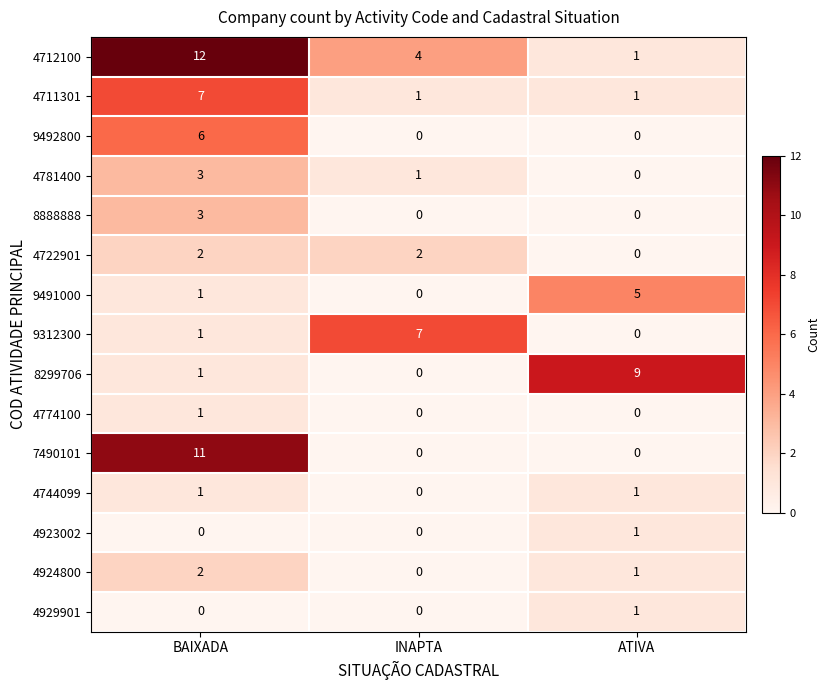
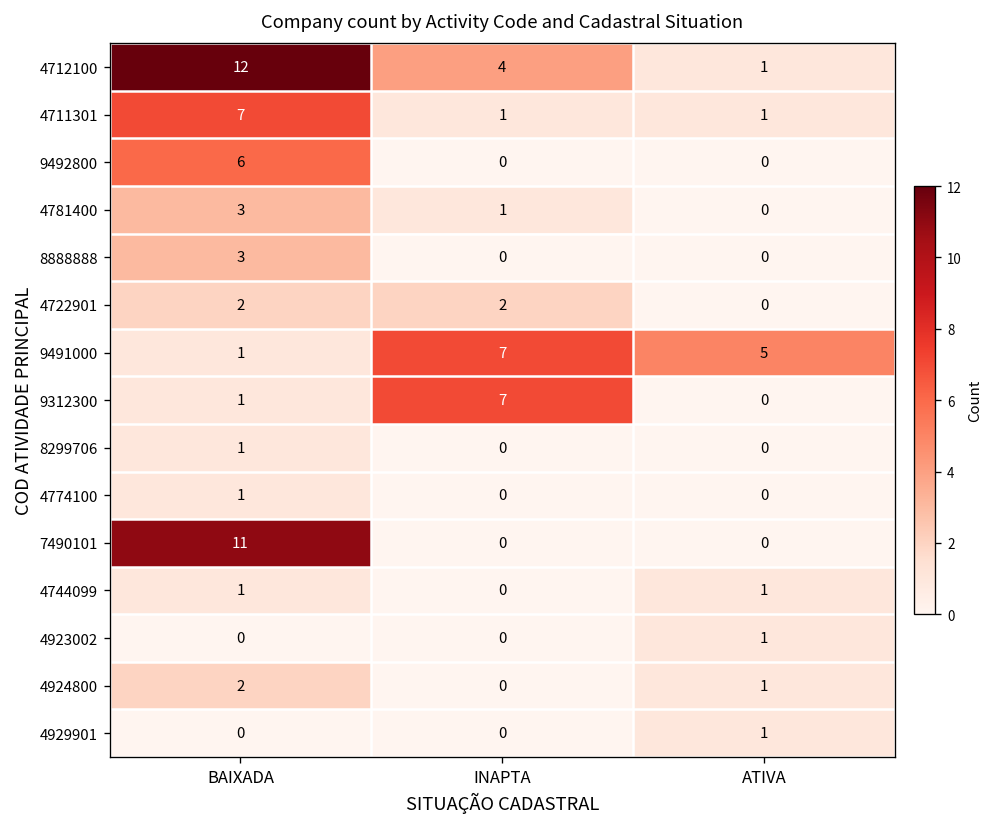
  {
    "4712100": {
      "BAIXADA": 12,
      "INAPTA": 4,
      "ATIVA": 1
    },
    "4711301": {
      "BAIXADA": 7,
      "INAPTA": 1,
      "ATIVA": 1
    },
    "9492800": {
      "BAIXADA": 6,
      "INAPTA": 0,
      "ATIVA": 0
    },
    "4781400": {
      "BAIXADA": 3,
      "INAPTA": 1,
      "ATIVA": 0
    },
    "8888888": {
      "BAIXADA": 3,
      "INAPTA": 0,
      "ATIVA": 0
    },
    "4722901": {
      "BAIXADA": 2,
      "INAPTA": 2,
      "ATIVA": 0
    },
    "9491000": {
      "BAIXADA": 1,
-     "INAPTA": 0,
+     "INAPTA": 7,
      "ATIVA": 5
    },
    "9312300": {
      "BAIXADA": 1,
      "INAPTA": 7,
      "ATIVA": 0
    },
    "8299706": {
      "BAIXADA": 1,
      "INAPTA": 0,
-     "ATIVA": 9
+     "ATIVA": 0
    },
    "4774100": {
      "BAIXADA": 1,
      "INAPTA": 0,
      "ATIVA": 0
    },
    "7490101": {
      "BAIXADA": 11,
      "INAPTA": 0,
      "ATIVA": 0
    },
    "4744099": {
      "BAIXADA": 1,
      "INAPTA": 0,
      "ATIVA": 1
    },
    "4923002": {
      "BAIXADA": 0,
      "INAPTA": 0,
      "ATIVA": 1
    },
    "4924800": {
      "BAIXADA": 2,
      "INAPTA": 0,
      "ATIVA": 1
    },
    "4929901": {
      "BAIXADA": 0,
      "INAPTA": 0,
      "ATIVA": 1
    }
  }
